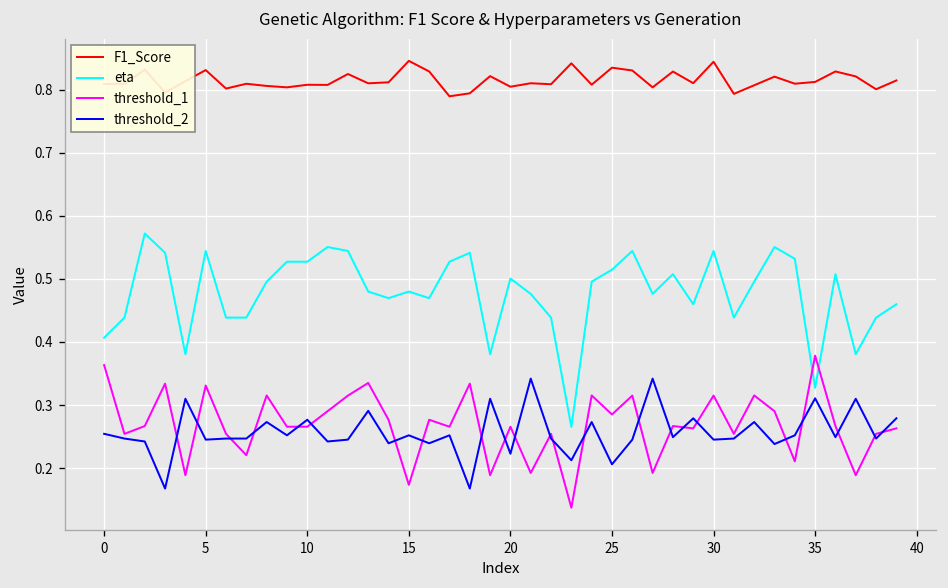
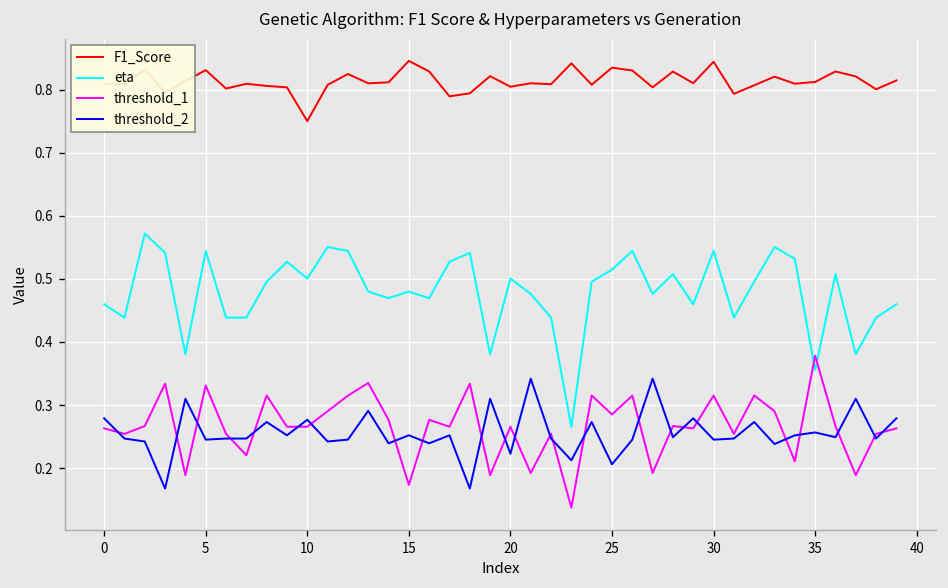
  {
    "F1_Score": {
      "5": 0.83,
-     "10": 0.81,
+     "10": 0.75,
      "15": 0.85,
      "20": 0.80,
      "25": 0.83,
      "30": 0.84,
      "35": 0.81
    },
    "eta": {
-     "0": 0.41,
+     "0": 0.46,
      "5": 0.54,
-     "10": 0.53,
+     "10": 0.50,
      "15": 0.48,
      "20": 0.50,
      "25": 0.51,
      "30": 0.54,
-     "35": 0.33
+     "35": 0.36
    },
    "threshold_1": {
-     "0": 0.36,
+     "0": 0.26,
      "5": 0.33,
      "10": 0.27,
      "15": 0.17,
      "20": 0.27,
      "25": 0.29,
      "30": 0.31,
      "35": 0.38
    },
    "threshold_2": {
-     "0": 0.25,
+     "0": 0.28,
      "5": 0.25,
      "10": 0.28,
      "15": 0.25,
      "20": 0.22,
      "25": 0.21,
      "30": 0.25,
-     "35": 0.31
+     "35": 0.26
    }
  }
